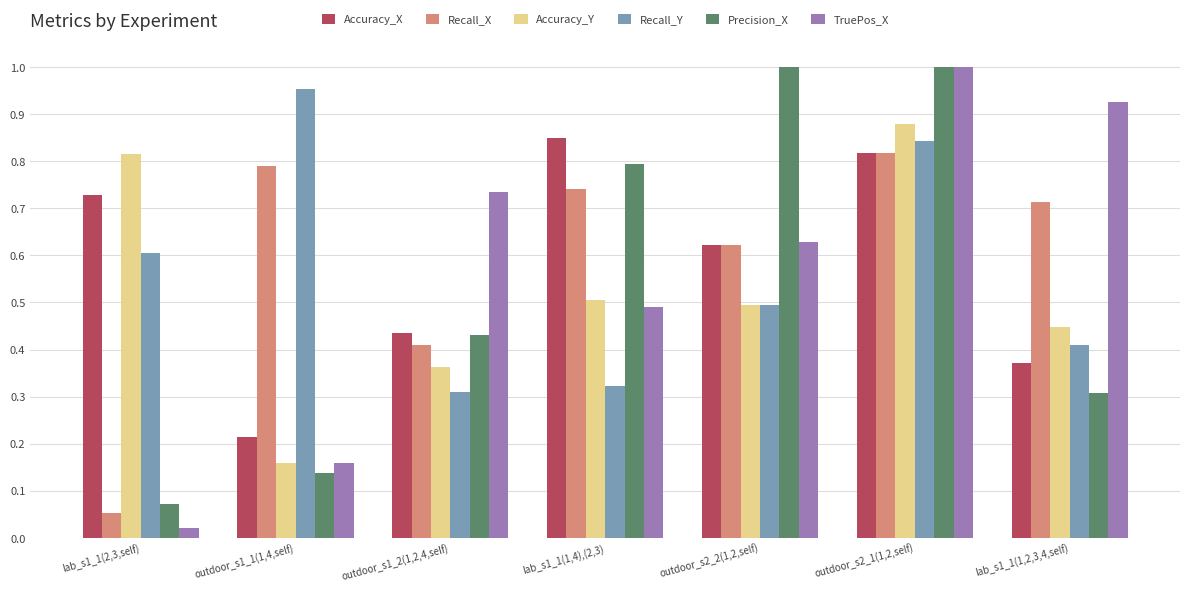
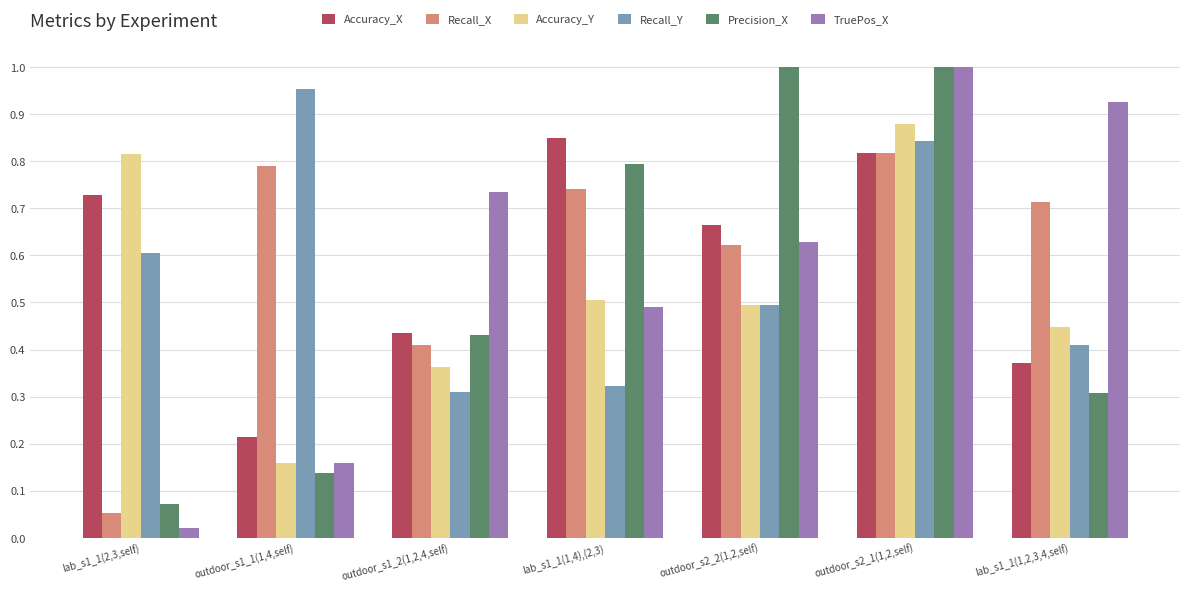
  {
    "Accuracy_X": {
      "lab_s1_1(2,3,self)": 0.73,
      "outdoor_s1_1(1,4,self)": 0.21,
      "outdoor_s1_2(1,2,4,self)": 0.43,
      "lab_s1_1(1,4),(2,3)": 0.85,
-     "outdoor_s2_2(1,2,self)": 0.62,
+     "outdoor_s2_2(1,2,self)": 0.67,
      "outdoor_s2_1(1,2,self)": 0.82,
      "lab_s1_1(1,2,3,4,self)": 0.37
    },
    "Recall_X": {
      "lab_s1_1(2,3,self)": 0.05,
      "outdoor_s1_1(1,4,self)": 0.79,
      "outdoor_s1_2(1,2,4,self)": 0.41,
      "lab_s1_1(1,4),(2,3)": 0.74,
      "outdoor_s2_2(1,2,self)": 0.62,
      "outdoor_s2_1(1,2,self)": 0.82,
      "lab_s1_1(1,2,3,4,self)": 0.71
    },
    "Accuracy_Y": {
      "lab_s1_1(2,3,self)": 0.82,
      "outdoor_s1_1(1,4,self)": 0.16,
      "outdoor_s1_2(1,2,4,self)": 0.36,
      "lab_s1_1(1,4),(2,3)": 0.51,
      "outdoor_s2_2(1,2,self)": 0.49,
      "outdoor_s2_1(1,2,self)": 0.88,
      "lab_s1_1(1,2,3,4,self)": 0.45
    },
    "Precision_X": {
      "lab_s1_1(2,3,self)": 0.07,
      "outdoor_s1_1(1,4,self)": 0.14,
      "outdoor_s1_2(1,2,4,self)": 0.43,
      "lab_s1_1(1,4),(2,3)": 0.79,
      "outdoor_s2_2(1,2,self)": 1.00,
      "outdoor_s2_1(1,2,self)": 1.00,
      "lab_s1_1(1,2,3,4,self)": 0.31
    }
  }
